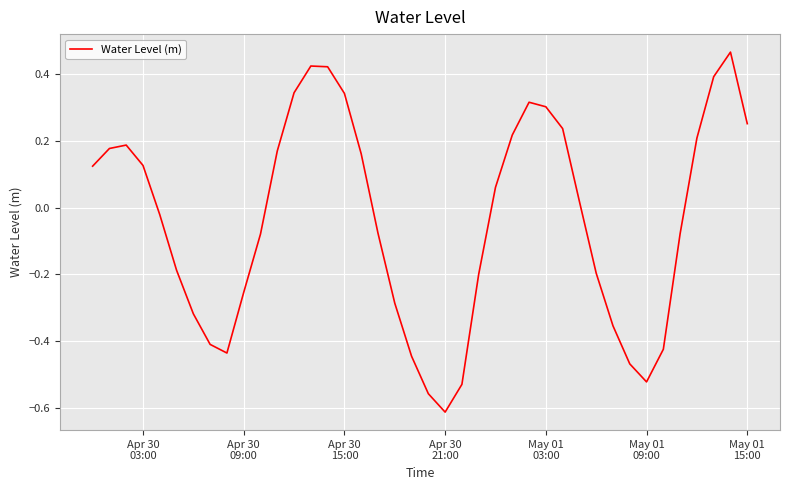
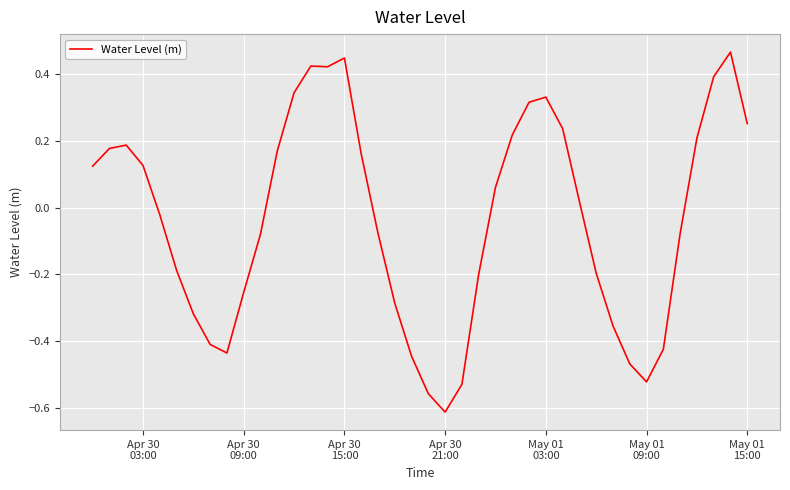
  {
    "Apr 30 03:00": 0.13,
    "Apr 30 09:00": -0.25,
-   "Apr 30 15:00": 0.34,
+   "Apr 30 15:00": 0.45,
    "Apr 30 21:00": -0.61,
-   "May 01 03:00": 0.30,
+   "May 01 03:00": 0.33,
    "May 01 09:00": -0.52,
    "May 01 15:00": 0.25
  }
